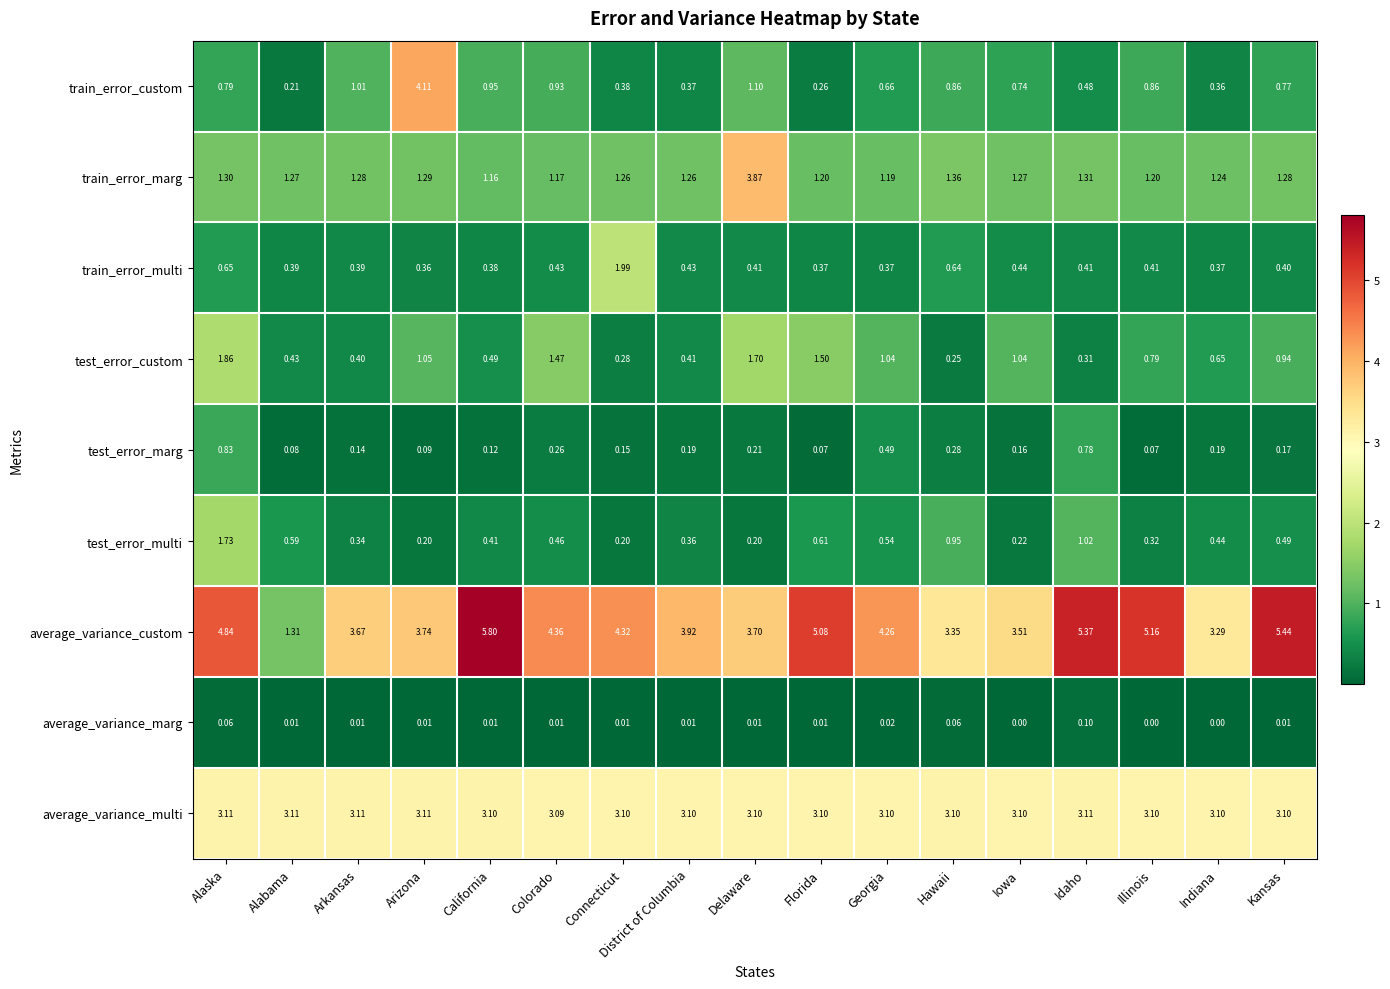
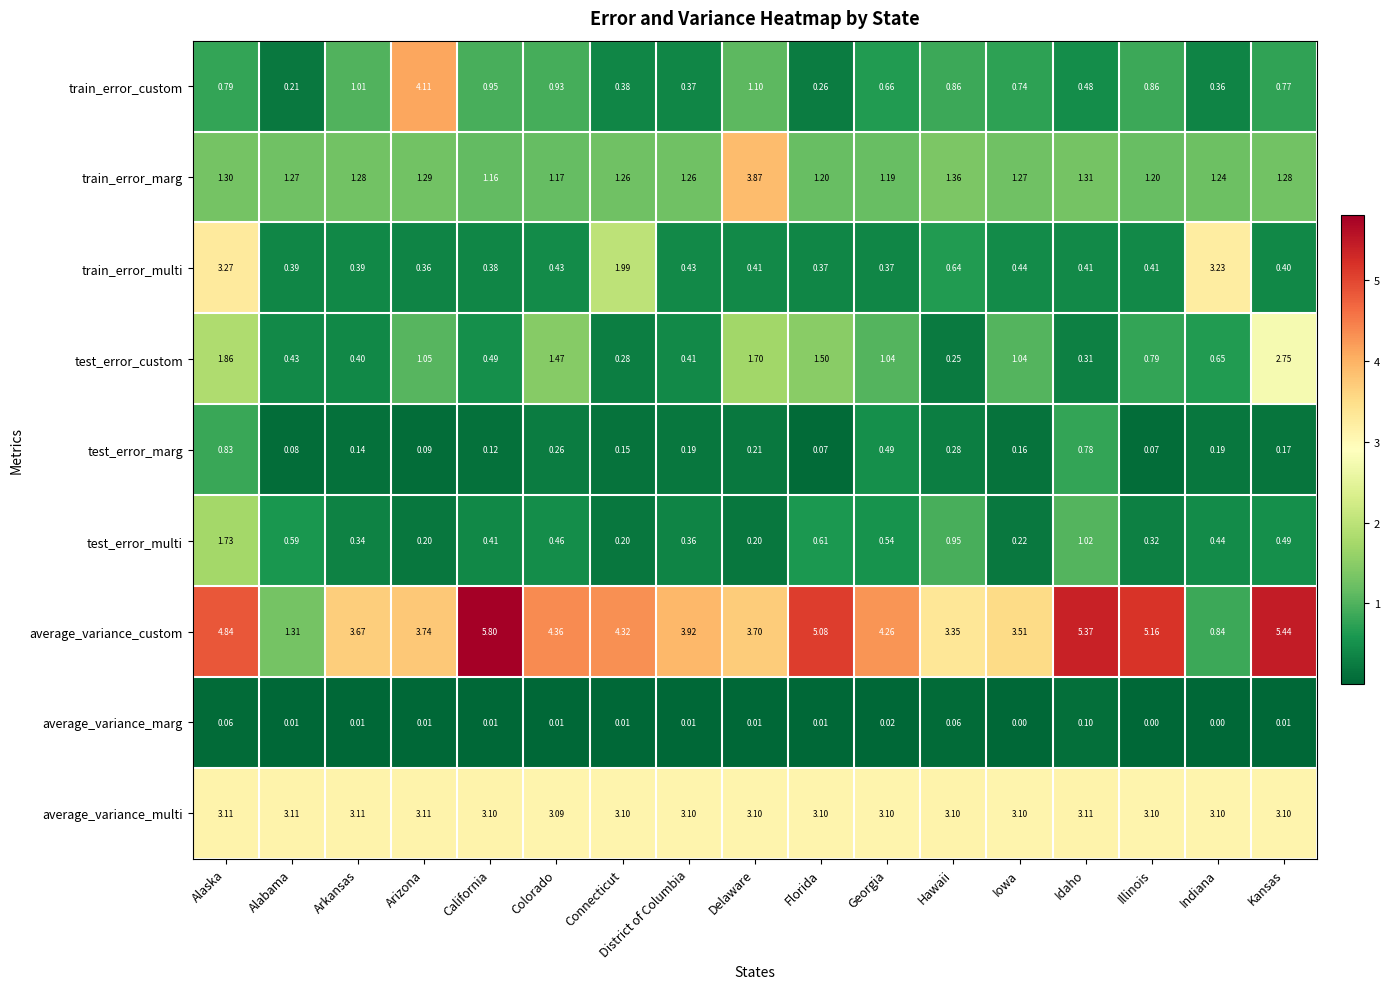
  {
    "train_error_custom": {
      "Alaska": 0.79,
      "Alabama": 0.21,
      "Arkansas": 1.01,
      "Arizona": 4.11,
      "California": 0.95,
      "Colorado": 0.93,
      "Connecticut": 0.38,
      "District of Columbia": 0.37,
      "Delaware": 1.10,
      "Florida": 0.26,
      "Georgia": 0.66,
      "Hawaii": 0.86,
      "Iowa": 0.74,
      "Idaho": 0.48,
      "Illinois": 0.86,
      "Indiana": 0.36,
      "Kansas": 0.77
    },
    "train_error_marg": {
      "Alaska": 1.30,
      "Alabama": 1.27,
      "Arkansas": 1.28,
      "Arizona": 1.29,
      "California": 1.16,
      "Colorado": 1.17,
      "Connecticut": 1.26,
      "District of Columbia": 1.26,
      "Delaware": 3.87,
      "Florida": 1.20,
      "Georgia": 1.19,
      "Hawaii": 1.36,
      "Iowa": 1.27,
      "Idaho": 1.31,
      "Illinois": 1.20,
      "Indiana": 1.24,
      "Kansas": 1.28
    },
    "train_error_multi": {
-     "Alaska": 0.65,
+     "Alaska": 3.27,
      "Alabama": 0.39,
      "Arkansas": 0.39,
      "Arizona": 0.36,
      "California": 0.38,
      "Colorado": 0.43,
      "Connecticut": 1.99,
      "District of Columbia": 0.43,
      "Delaware": 0.41,
      "Florida": 0.37,
      "Georgia": 0.37,
      "Hawaii": 0.64,
      "Iowa": 0.44,
      "Idaho": 0.41,
      "Illinois": 0.41,
-     "Indiana": 0.37,
+     "Indiana": 3.23,
      "Kansas": 0.40
    },
    "test_error_custom": {
      "Alaska": 1.86,
      "Alabama": 0.43,
      "Arkansas": 0.40,
      "Arizona": 1.05,
      "California": 0.49,
      "Colorado": 1.47,
      "Connecticut": 0.28,
      "District of Columbia": 0.41,
      "Delaware": 1.70,
      "Florida": 1.50,
      "Georgia": 1.04,
      "Hawaii": 0.25,
      "Iowa": 1.04,
      "Idaho": 0.31,
      "Illinois": 0.79,
      "Indiana": 0.65,
-     "Kansas": 0.94
+     "Kansas": 2.75
    },
    "test_error_marg": {
      "Alaska": 0.83,
      "Alabama": 0.08,
      "Arkansas": 0.14,
      "Arizona": 0.09,
      "California": 0.12,
      "Colorado": 0.26,
      "Connecticut": 0.15,
      "District of Columbia": 0.19,
      "Delaware": 0.21,
      "Florida": 0.07,
      "Georgia": 0.49,
      "Hawaii": 0.28,
      "Iowa": 0.16,
      "Idaho": 0.78,
      "Illinois": 0.07,
      "Indiana": 0.19,
      "Kansas": 0.17
    },
    "test_error_multi": {
      "Alaska": 1.73,
      "Alabama": 0.59,
      "Arkansas": 0.34,
      "Arizona": 0.20,
      "California": 0.41,
      "Colorado": 0.46,
      "Connecticut": 0.20,
      "District of Columbia": 0.36,
      "Delaware": 0.20,
      "Florida": 0.61,
      "Georgia": 0.54,
      "Hawaii": 0.95,
      "Iowa": 0.22,
      "Idaho": 1.02,
      "Illinois": 0.32,
      "Indiana": 0.44,
      "Kansas": 0.49
    },
    "average_variance_custom": {
      "Alaska": 4.84,
      "Alabama": 1.31,
      "Arkansas": 3.67,
      "Arizona": 3.74,
      "California": 5.80,
      "Colorado": 4.36,
      "Connecticut": 4.32,
      "District of Columbia": 3.92,
      "Delaware": 3.70,
      "Florida": 5.08,
      "Georgia": 4.26,
      "Hawaii": 3.35,
      "Iowa": 3.51,
      "Idaho": 5.37,
      "Illinois": 5.16,
-     "Indiana": 3.29,
+     "Indiana": 0.84,
      "Kansas": 5.44
    },
    "average_variance_marg": {
      "Alaska": 0.06,
      "Alabama": 0.01,
      "Arkansas": 0.01,
      "Arizona": 0.01,
      "California": 0.01,
      "Colorado": 0.01,
      "Connecticut": 0.01,
      "District of Columbia": 0.01,
      "Delaware": 0.01,
      "Florida": 0.01,
      "Georgia": 0.02,
      "Hawaii": 0.06,
      "Iowa": 0.00,
      "Idaho": 0.10,
      "Illinois": 0.00,
      "Indiana": 0.00,
      "Kansas": 0.01
    },
    "average_variance_multi": {
      "Alaska": 3.11,
      "Alabama": 3.11,
      "Arkansas": 3.11,
      "Arizona": 3.11,
      "California": 3.10,
      "Colorado": 3.09,
      "Connecticut": 3.10,
      "District of Columbia": 3.10,
      "Delaware": 3.10,
      "Florida": 3.10,
      "Georgia": 3.10,
      "Hawaii": 3.10,
      "Iowa": 3.10,
      "Idaho": 3.11,
      "Illinois": 3.10,
      "Indiana": 3.10,
      "Kansas": 3.10
    }
  }
